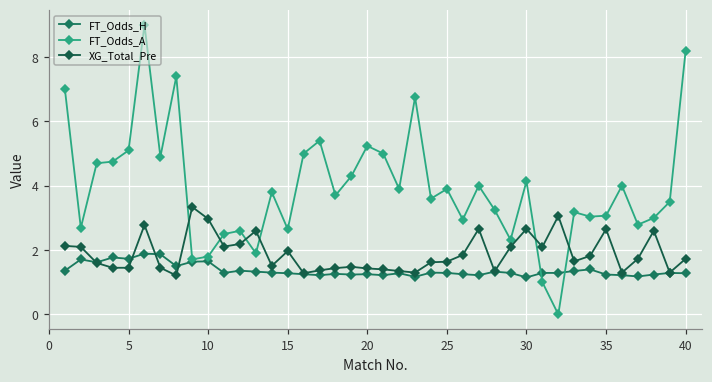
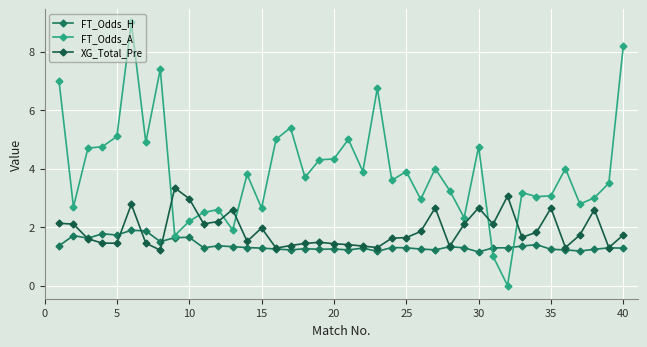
  {
    "FT_Odds_A": {
      "5": 5.1,
-     "10": 1.8,
+     "10": 2.2,
      "15": 2.7,
-     "20": 5.2,
+     "20": 4.3,
      "25": 3.9,
-     "30": 4.1,
+     "30": 4.8,
      "35": 3.1,
      "40": 8.2
    }
  }
